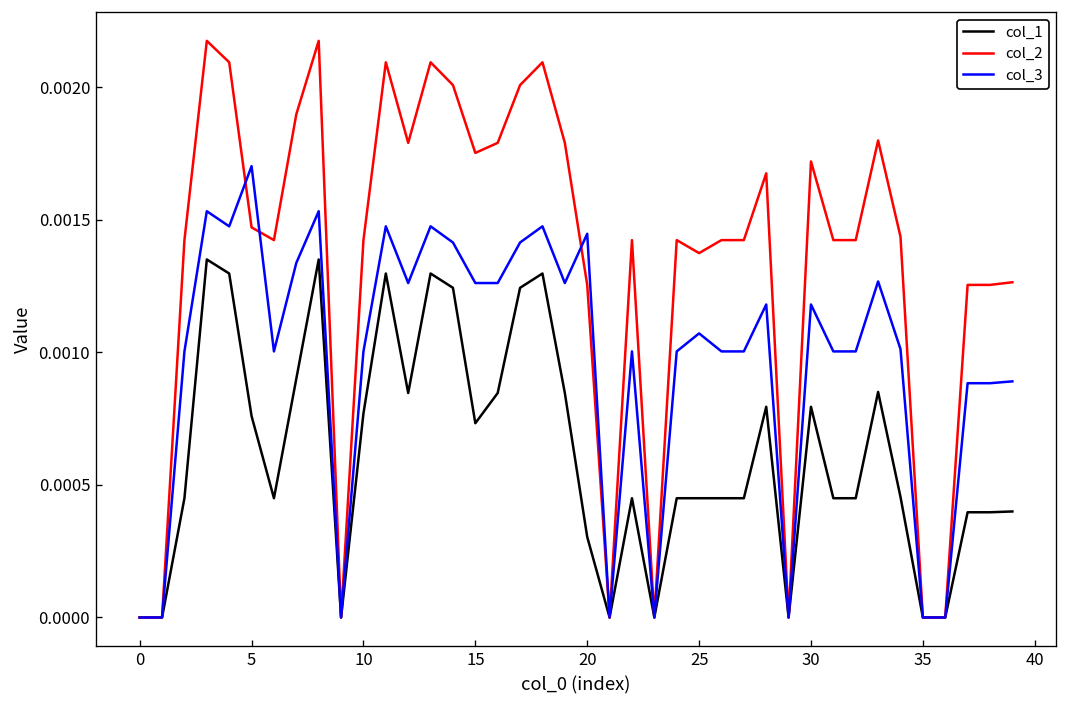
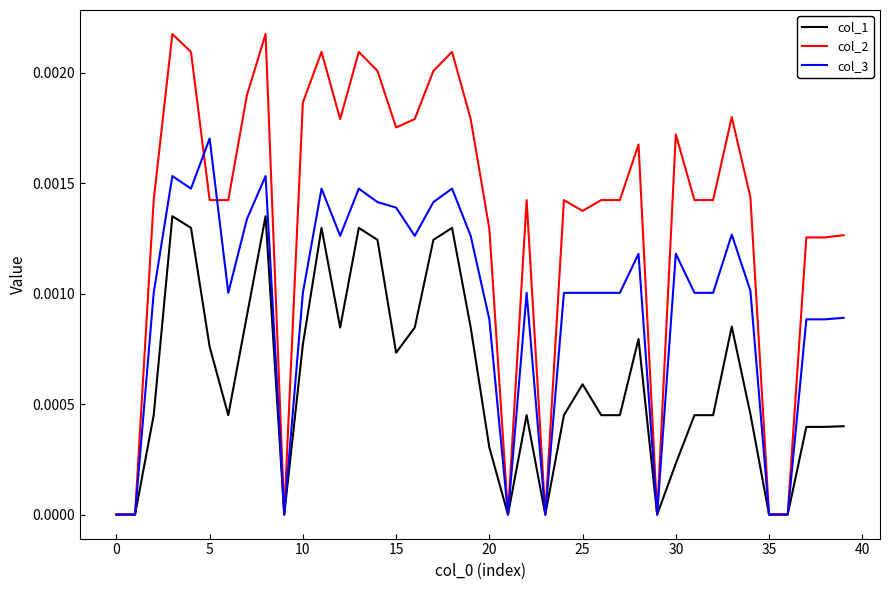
  {
    "col_1": {
      "5": 0.00076,
      "10": 0.00077,
      "15": 0.00073,
      "20": 0.00030,
-     "25": 0.00045,
-     "30": 0.00080
+     "25": 0.00059,
+     "30": 0.00023
    },
    "col_2": {
-     "5": 0.00147,
-     "10": 0.00142,
+     "5": 0.00142,
+     "10": 0.00187,
      "15": 0.00175,
-     "20": 0.00126,
+     "20": 0.00129,
      "25": 0.00138,
      "30": 0.00172
    },
    "col_3": {
      "5": 0.00170,
      "10": 0.00100,
-     "15": 0.00126,
-     "20": 0.00145,
-     "25": 0.00107,
+     "15": 0.00139,
+     "20": 0.00088,
+     "25": 0.00100,
      "30": 0.00118
    }
  }
